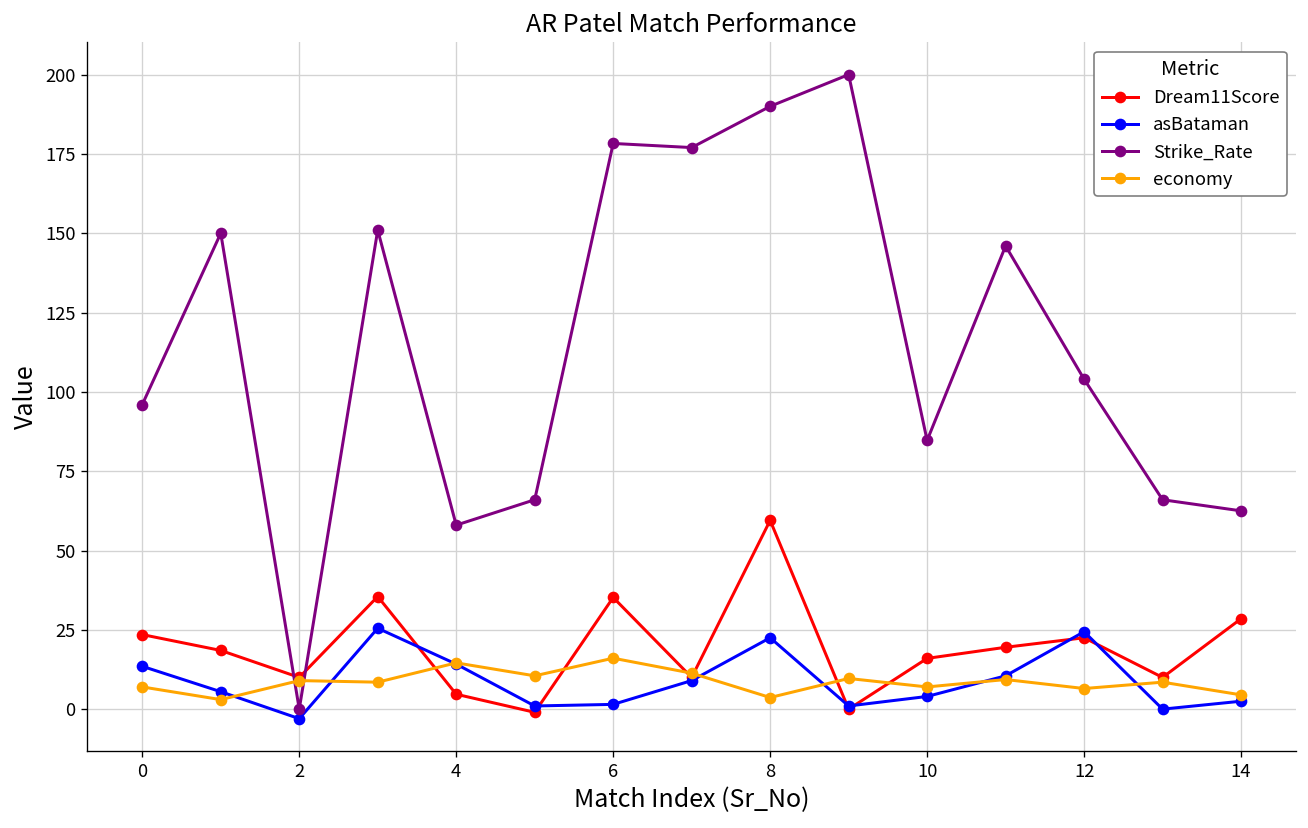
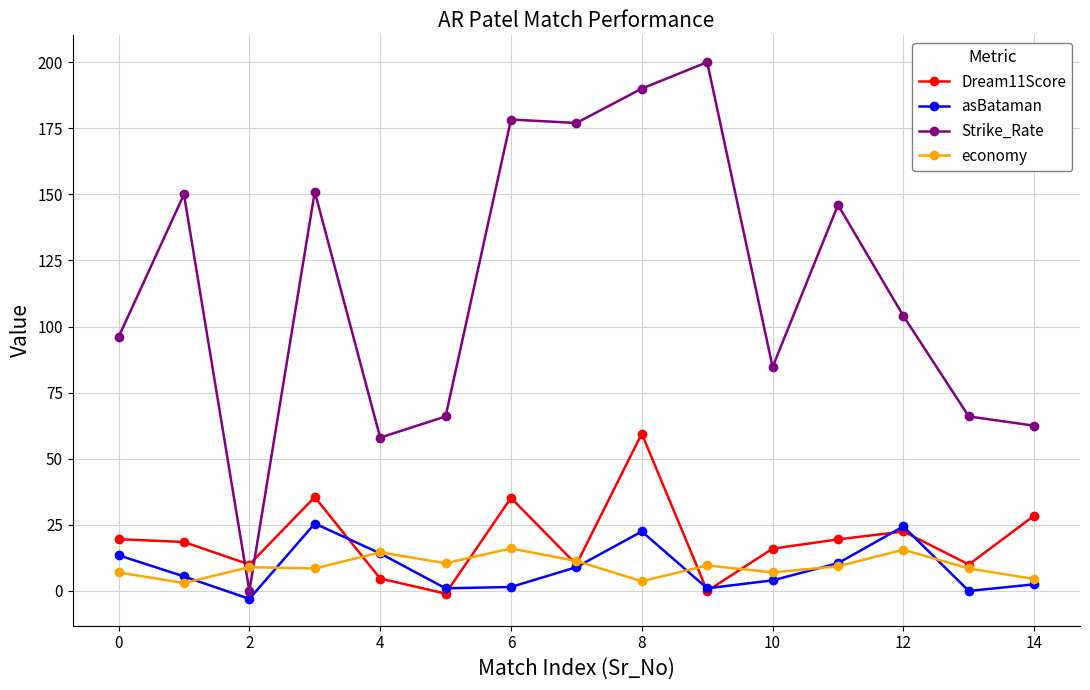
  {
    "Dream11Score": {
-     "0": 24,
+     "0": 20,
      "2": 10,
      "4": 5,
      "6": 35,
      "8": 60,
      "10": 16,
      "12": 23,
      "14": 29
    },
    "asBataman": {
      "0": 14,
      "2": -3,
      "6": 2,
      "8": 23,
      "10": 4,
      "12": 24,
      "14": 3
    },
    "Strike_Rate": {
      "0": 96,
      "2": 0,
      "4": 58,
      "6": 178,
      "8": 190,
      "10": 85,
      "12": 104,
      "14": 63
    },
    "economy": {
      "0": 7,
      "2": 9,
      "6": 16,
      "8": 4,
      "10": 7,
-     "12": 7,
+     "12": 16,
      "14": 5
    }
  }
